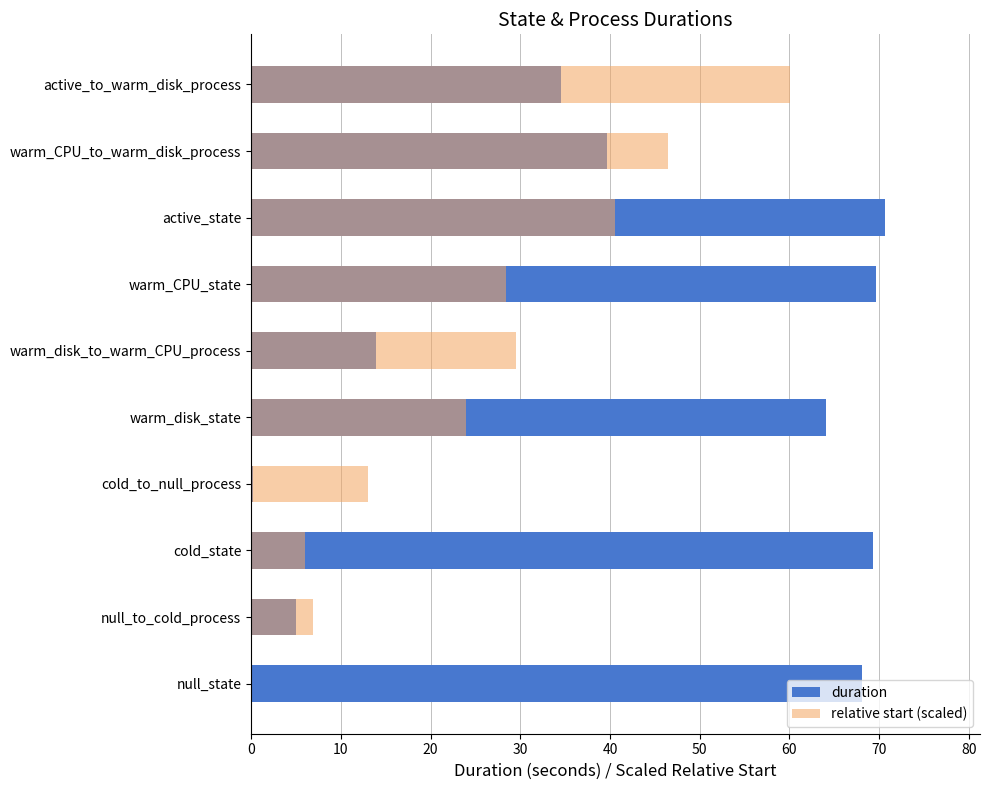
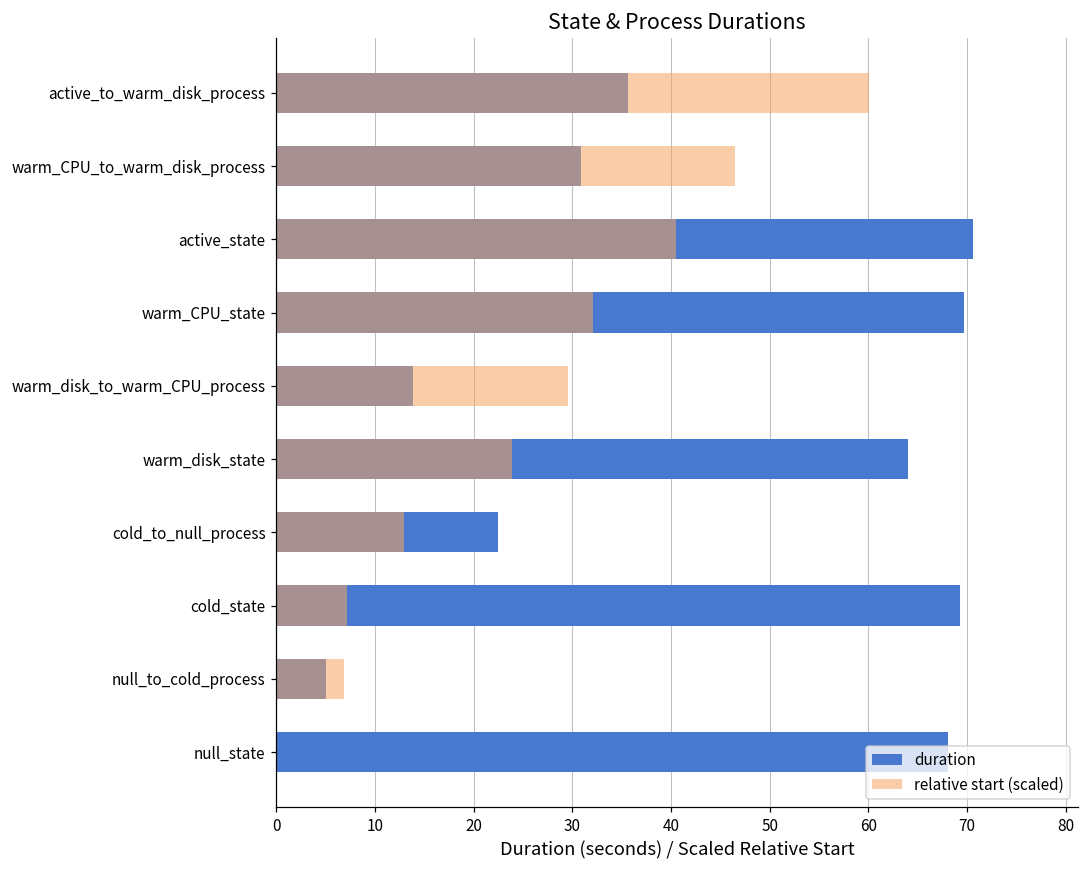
  {
    "duration": {
-     "active_to_warm_disk_process": 35,
-     "warm_CPU_to_warm_disk_process": 40,
+     "active_to_warm_disk_process": 36,
+     "warm_CPU_to_warm_disk_process": 31,
      "active_state": 71,
      "warm_CPU_state": 70,
      "warm_disk_state": 64,
-     "cold_to_null_process": 0,
+     "cold_to_null_process": 22,
      "cold_state": 69
    },
    "relative start (scaled)": {
      "active_to_warm_disk_process": 60,
      "warm_CPU_to_warm_disk_process": 46,
-     "warm_CPU_state": 28,
+     "warm_CPU_state": 32,
      "warm_disk_to_warm_CPU_process": 30,
-     "cold_state": 6,
+     "cold_state": 7,
      "null_to_cold_process": 7,
      "null_state": 0
    }
  }
